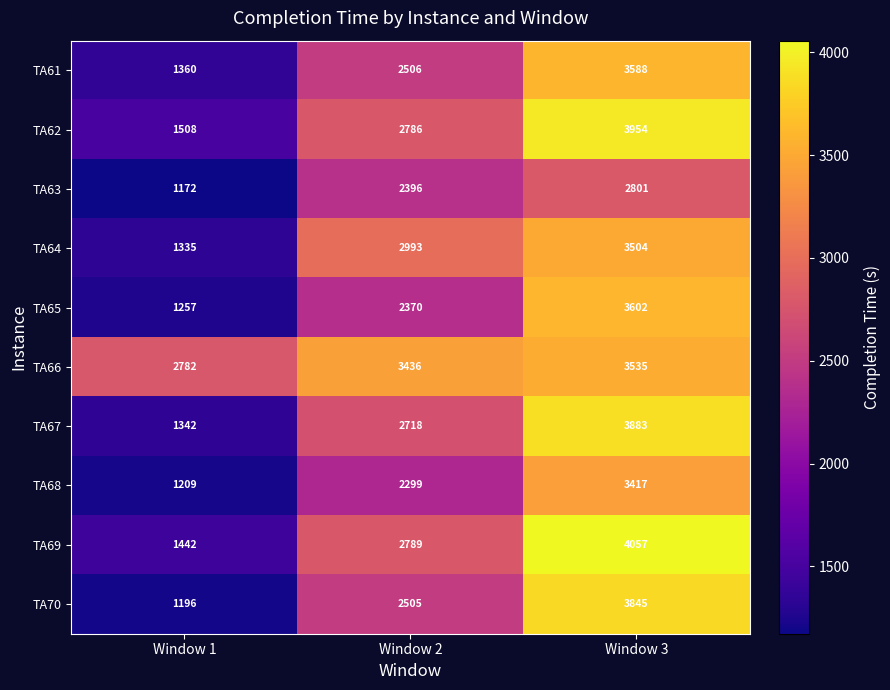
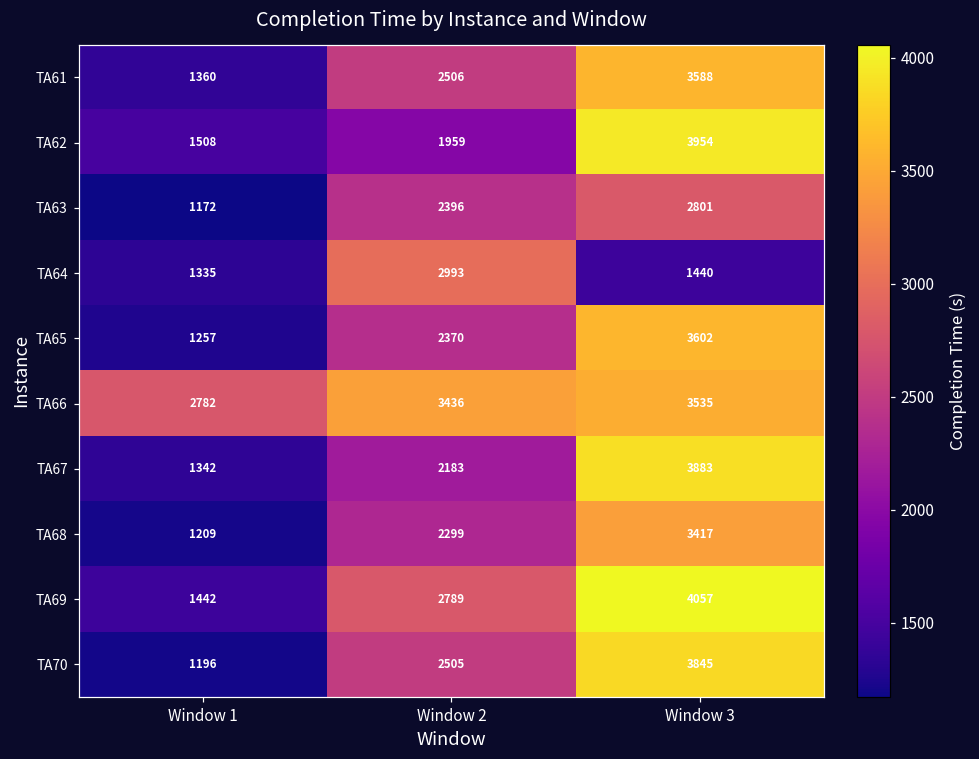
  {
    "TA61": {
      "Window 1": 1360,
      "Window 2": 2506,
      "Window 3": 3588
    },
    "TA62": {
      "Window 1": 1508,
-     "Window 2": 2786,
+     "Window 2": 1959,
      "Window 3": 3954
    },
    "TA63": {
      "Window 1": 1172,
      "Window 2": 2396,
      "Window 3": 2801
    },
    "TA64": {
      "Window 1": 1335,
      "Window 2": 2993,
-     "Window 3": 3504
+     "Window 3": 1440
    },
    "TA65": {
      "Window 1": 1257,
      "Window 2": 2370,
      "Window 3": 3602
    },
    "TA66": {
      "Window 1": 2782,
      "Window 2": 3436,
      "Window 3": 3535
    },
    "TA67": {
      "Window 1": 1342,
-     "Window 2": 2718,
+     "Window 2": 2183,
      "Window 3": 3883
    },
    "TA68": {
      "Window 1": 1209,
      "Window 2": 2299,
      "Window 3": 3417
    },
    "TA69": {
      "Window 1": 1442,
      "Window 2": 2789,
      "Window 3": 4057
    },
    "TA70": {
      "Window 1": 1196,
      "Window 2": 2505,
      "Window 3": 3845
    }
  }
